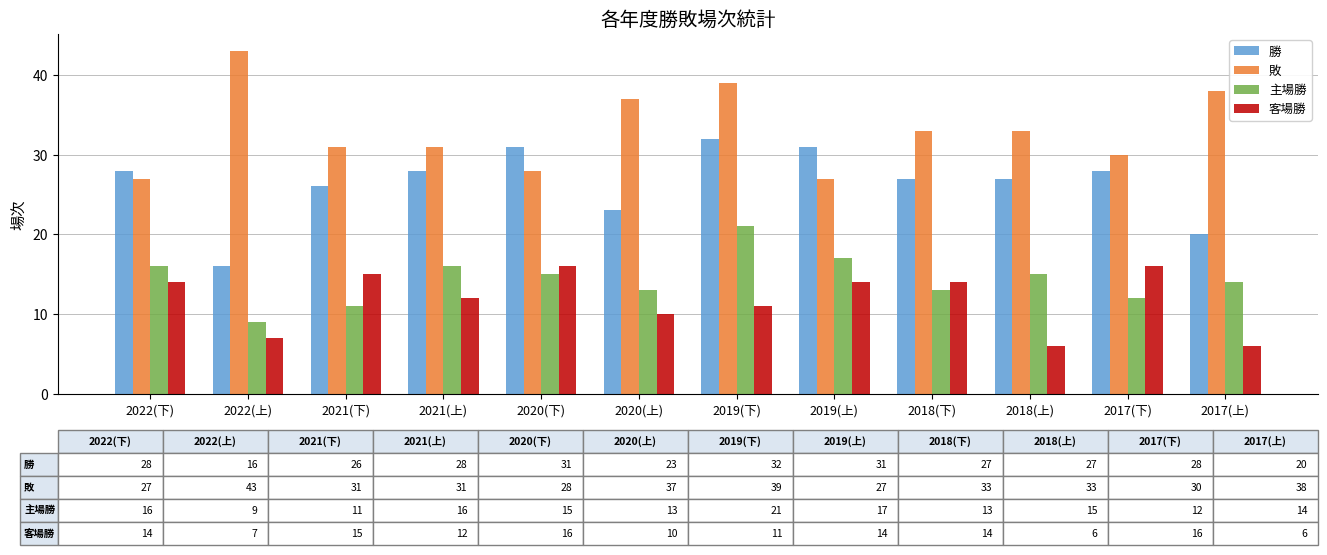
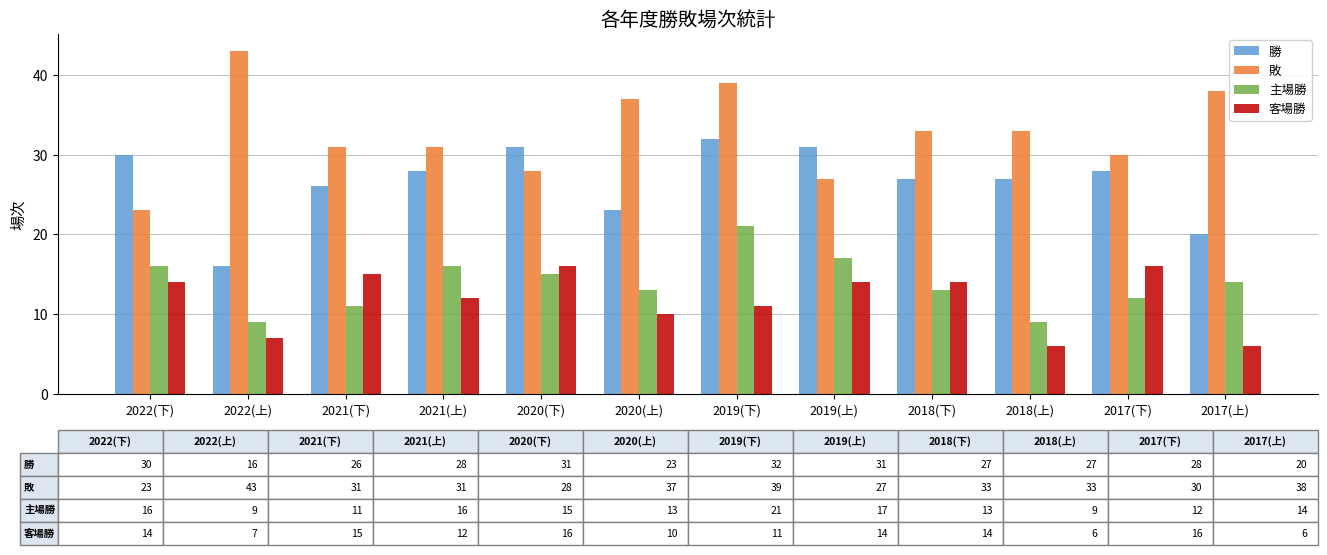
  {
    "勝": {
-     "2022(下)": 28
+     "2022(下)": 30
    },
    "敗": {
-     "2022(下)": 27
+     "2022(下)": 23
    },
    "主場勝": {
-     "2018(上)": 15
+     "2018(上)": 9
    },
    "客場勝": {
      "2022(下)": 14,
      "2022(上)": 7,
      "2021(下)": 15,
      "2021(上)": 12,
      "2020(下)": 16,
      "2020(上)": 10,
      "2019(下)": 11,
      "2019(上)": 14,
      "2018(下)": 14,
      "2018(上)": 6,
      "2017(下)": 16,
      "2017(上)": 6
    }
  }
